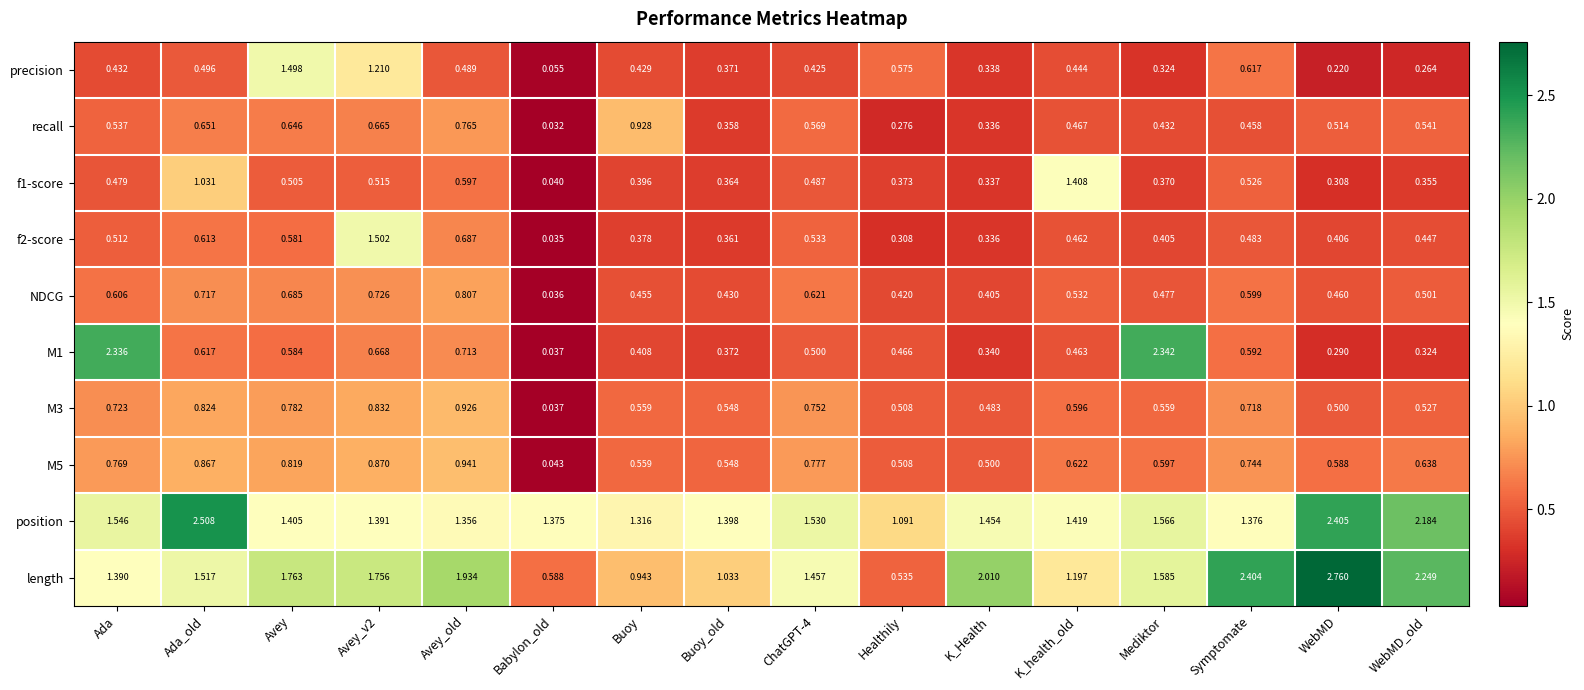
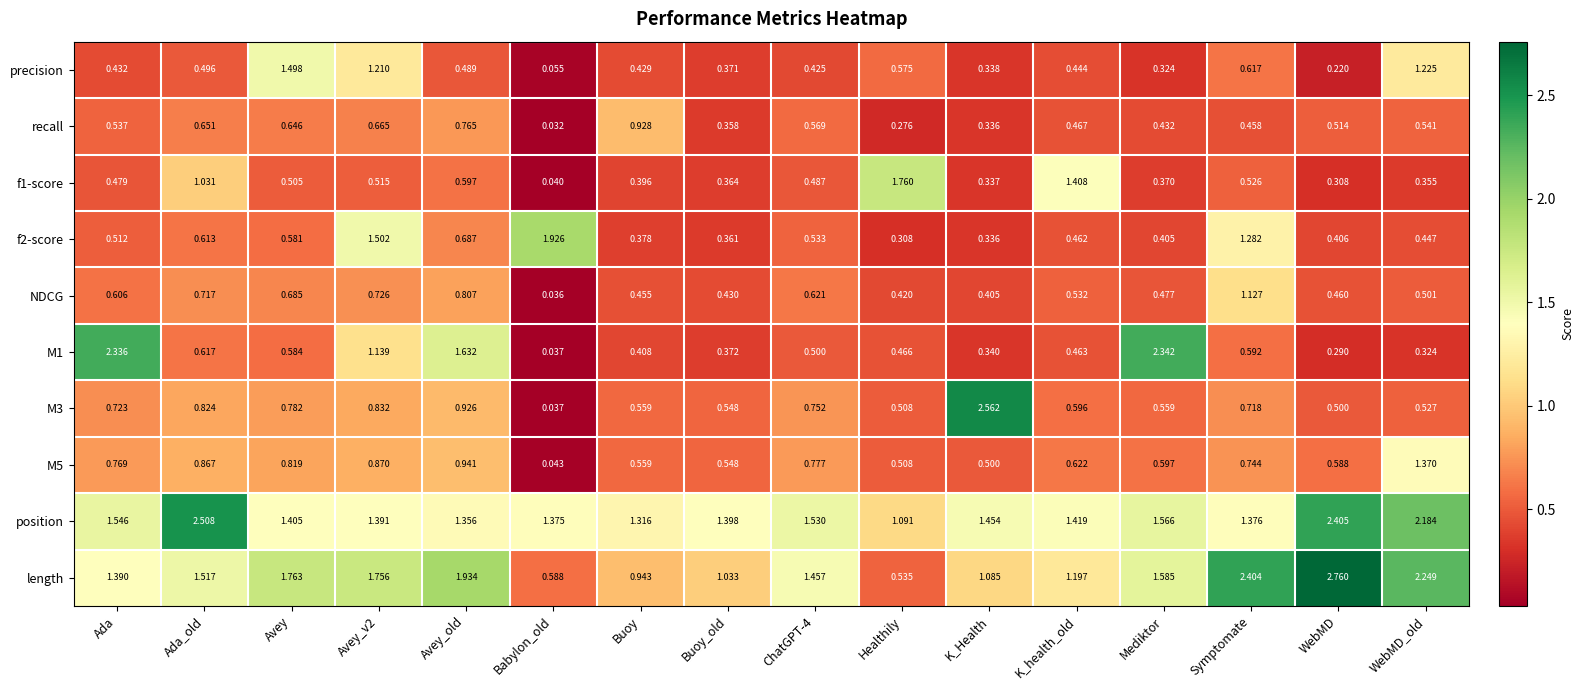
  {
    "precision": {
      "Ada": 0.432,
      "Ada_old": 0.496,
      "Avey": 1.498,
      "Avey_v2": 1.210,
      "Avey_old": 0.489,
      "Babylon_old": 0.055,
      "Buoy": 0.429,
      "Buoy_old": 0.371,
      "ChatGPT-4": 0.425,
      "Healthily": 0.575,
      "K_Health": 0.338,
      "K_health_old": 0.444,
      "Mediktor": 0.324,
      "Symptomate": 0.617,
      "WebMD": 0.220,
-     "WebMD_old": 0.264
+     "WebMD_old": 1.225
    },
    "recall": {
      "Ada": 0.537,
      "Ada_old": 0.651,
      "Avey": 0.646,
      "Avey_v2": 0.665,
      "Avey_old": 0.765,
      "Babylon_old": 0.032,
      "Buoy": 0.928,
      "Buoy_old": 0.358,
      "ChatGPT-4": 0.569,
      "Healthily": 0.276,
      "K_Health": 0.336,
      "K_health_old": 0.467,
      "Mediktor": 0.432,
      "Symptomate": 0.458,
      "WebMD": 0.514,
      "WebMD_old": 0.541
    },
    "f1-score": {
      "Ada": 0.479,
      "Ada_old": 1.031,
      "Avey": 0.505,
      "Avey_v2": 0.515,
      "Avey_old": 0.597,
      "Babylon_old": 0.040,
      "Buoy": 0.396,
      "Buoy_old": 0.364,
      "ChatGPT-4": 0.487,
-     "Healthily": 0.373,
+     "Healthily": 1.760,
      "K_Health": 0.337,
      "K_health_old": 1.408,
      "Mediktor": 0.370,
      "Symptomate": 0.526,
      "WebMD": 0.308,
      "WebMD_old": 0.355
    },
    "f2-score": {
      "Ada": 0.512,
      "Ada_old": 0.613,
      "Avey": 0.581,
      "Avey_v2": 1.502,
      "Avey_old": 0.687,
-     "Babylon_old": 0.035,
+     "Babylon_old": 1.926,
      "Buoy": 0.378,
      "Buoy_old": 0.361,
      "ChatGPT-4": 0.533,
      "Healthily": 0.308,
      "K_Health": 0.336,
      "K_health_old": 0.462,
      "Mediktor": 0.405,
-     "Symptomate": 0.483,
+     "Symptomate": 1.282,
      "WebMD": 0.406,
      "WebMD_old": 0.447
    },
    "NDCG": {
      "Ada": 0.606,
      "Ada_old": 0.717,
      "Avey": 0.685,
      "Avey_v2": 0.726,
      "Avey_old": 0.807,
      "Babylon_old": 0.036,
      "Buoy": 0.455,
      "Buoy_old": 0.430,
      "ChatGPT-4": 0.621,
      "Healthily": 0.420,
      "K_Health": 0.405,
      "K_health_old": 0.532,
      "Mediktor": 0.477,
-     "Symptomate": 0.599,
+     "Symptomate": 1.127,
      "WebMD": 0.460,
      "WebMD_old": 0.501
    },
    "M1": {
      "Ada": 2.336,
      "Ada_old": 0.617,
      "Avey": 0.584,
-     "Avey_v2": 0.668,
-     "Avey_old": 0.713,
+     "Avey_v2": 1.139,
+     "Avey_old": 1.632,
      "Babylon_old": 0.037,
      "Buoy": 0.408,
      "Buoy_old": 0.372,
      "ChatGPT-4": 0.500,
      "Healthily": 0.466,
      "K_Health": 0.340,
      "K_health_old": 0.463,
      "Mediktor": 2.342,
      "Symptomate": 0.592,
      "WebMD": 0.290,
      "WebMD_old": 0.324
    },
    "M3": {
      "Ada": 0.723,
      "Ada_old": 0.824,
      "Avey": 0.782,
      "Avey_v2": 0.832,
      "Avey_old": 0.926,
      "Babylon_old": 0.037,
      "Buoy": 0.559,
      "Buoy_old": 0.548,
      "ChatGPT-4": 0.752,
      "Healthily": 0.508,
-     "K_Health": 0.483,
+     "K_Health": 2.562,
      "K_health_old": 0.596,
      "Mediktor": 0.559,
      "Symptomate": 0.718,
      "WebMD": 0.500,
      "WebMD_old": 0.527
    },
    "M5": {
      "Ada": 0.769,
      "Ada_old": 0.867,
      "Avey": 0.819,
      "Avey_v2": 0.870,
      "Avey_old": 0.941,
      "Babylon_old": 0.043,
      "Buoy": 0.559,
      "Buoy_old": 0.548,
      "ChatGPT-4": 0.777,
      "Healthily": 0.508,
      "K_Health": 0.500,
      "K_health_old": 0.622,
      "Mediktor": 0.597,
      "Symptomate": 0.744,
      "WebMD": 0.588,
-     "WebMD_old": 0.638
+     "WebMD_old": 1.370
    },
    "position": {
      "Ada": 1.546,
      "Ada_old": 2.508,
      "Avey": 1.405,
      "Avey_v2": 1.391,
      "Avey_old": 1.356,
      "Babylon_old": 1.375,
      "Buoy": 1.316,
      "Buoy_old": 1.398,
      "ChatGPT-4": 1.530,
      "Healthily": 1.091,
      "K_Health": 1.454,
      "K_health_old": 1.419,
      "Mediktor": 1.566,
      "Symptomate": 1.376,
      "WebMD": 2.405,
      "WebMD_old": 2.184
    },
    "length": {
      "Ada": 1.390,
      "Ada_old": 1.517,
      "Avey": 1.763,
      "Avey_v2": 1.756,
      "Avey_old": 1.934,
      "Babylon_old": 0.588,
      "Buoy": 0.943,
      "Buoy_old": 1.033,
      "ChatGPT-4": 1.457,
      "Healthily": 0.535,
-     "K_Health": 2.010,
+     "K_Health": 1.085,
      "K_health_old": 1.197,
      "Mediktor": 1.585,
      "Symptomate": 2.404,
      "WebMD": 2.760,
      "WebMD_old": 2.249
    }
  }
